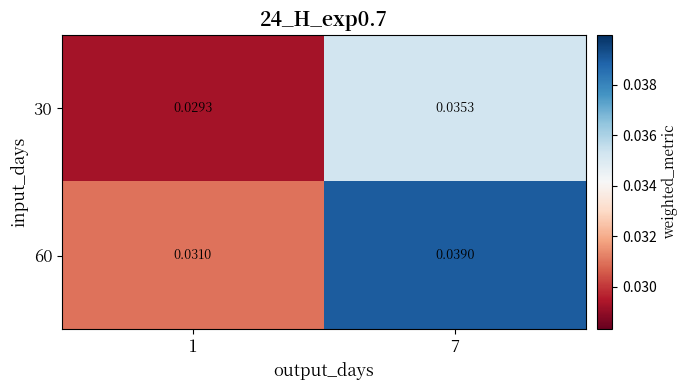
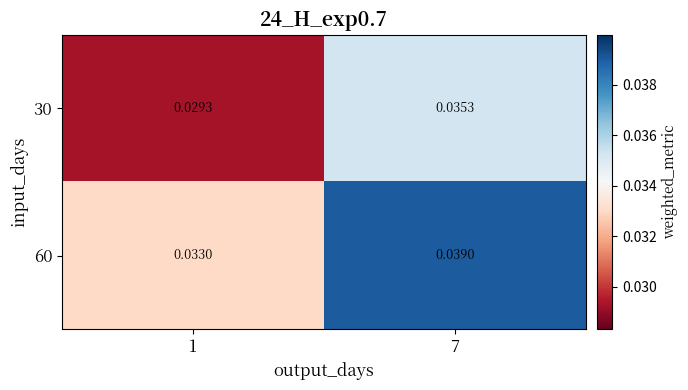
  {
    "30": {
      "1": 0.0293,
      "7": 0.0353
    },
    "60": {
-     "1": 0.0310,
+     "1": 0.0330,
      "7": 0.0390
    }
  }
